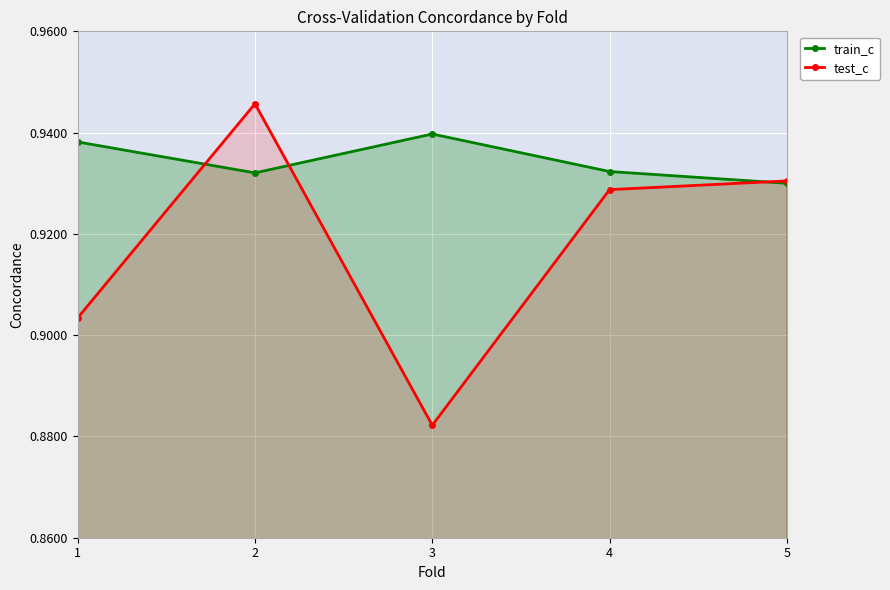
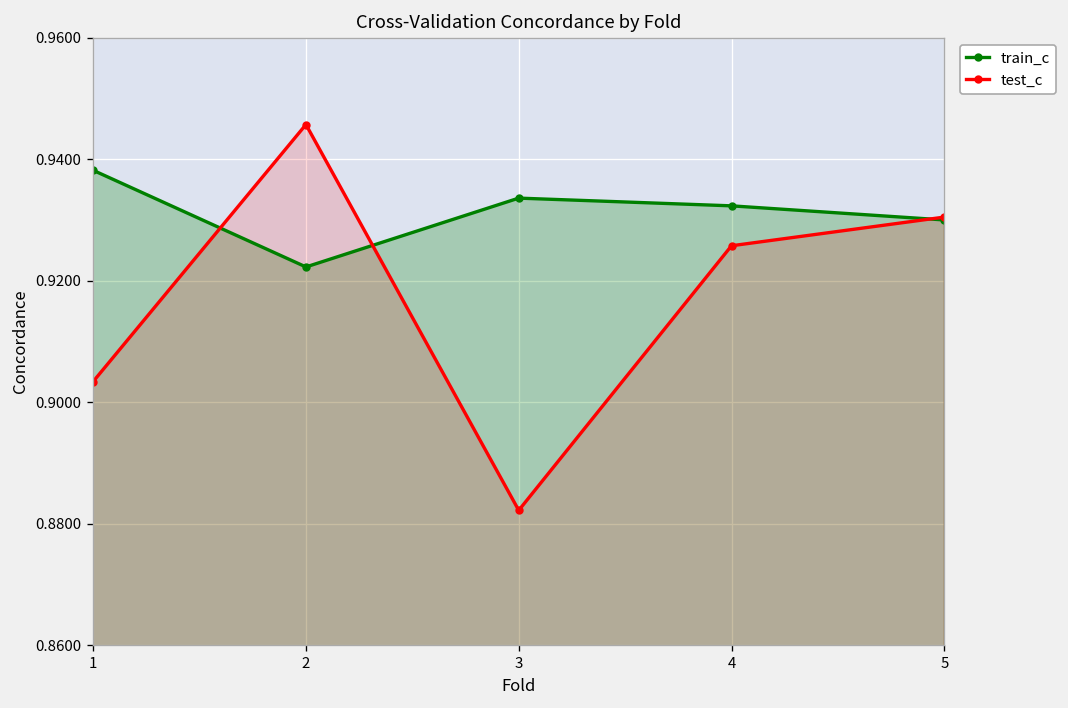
  {
    "train_c": {
      "1": 0.938,
-     "2": 0.932,
-     "3": 0.940,
+     "2": 0.922,
+     "3": 0.934,
      "4": 0.932
    },
    "test_c": {
      "1": 0.903,
      "2": 0.946,
      "3": 0.882,
-     "4": 0.929
+     "4": 0.926
    }
  }
